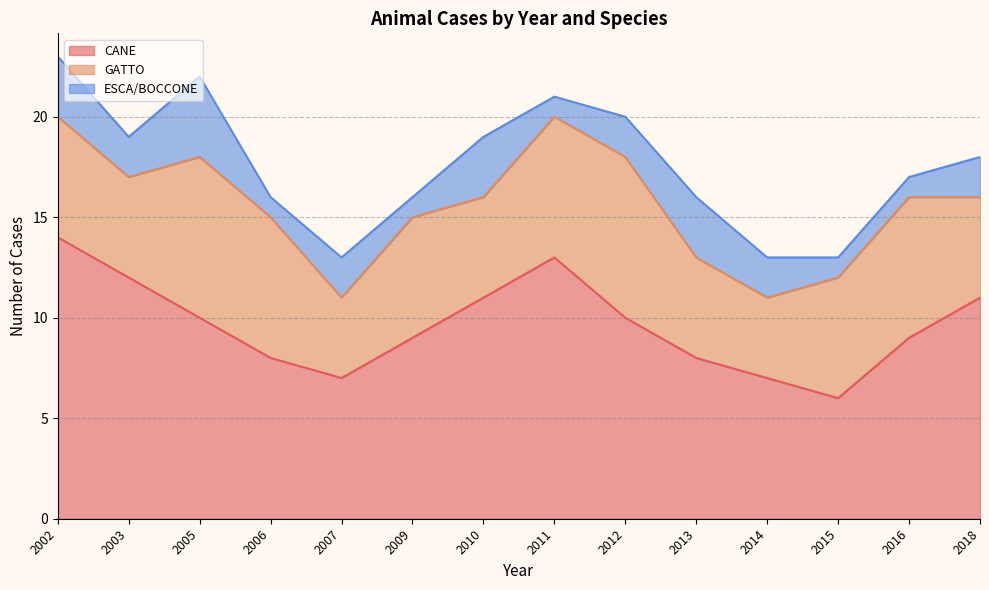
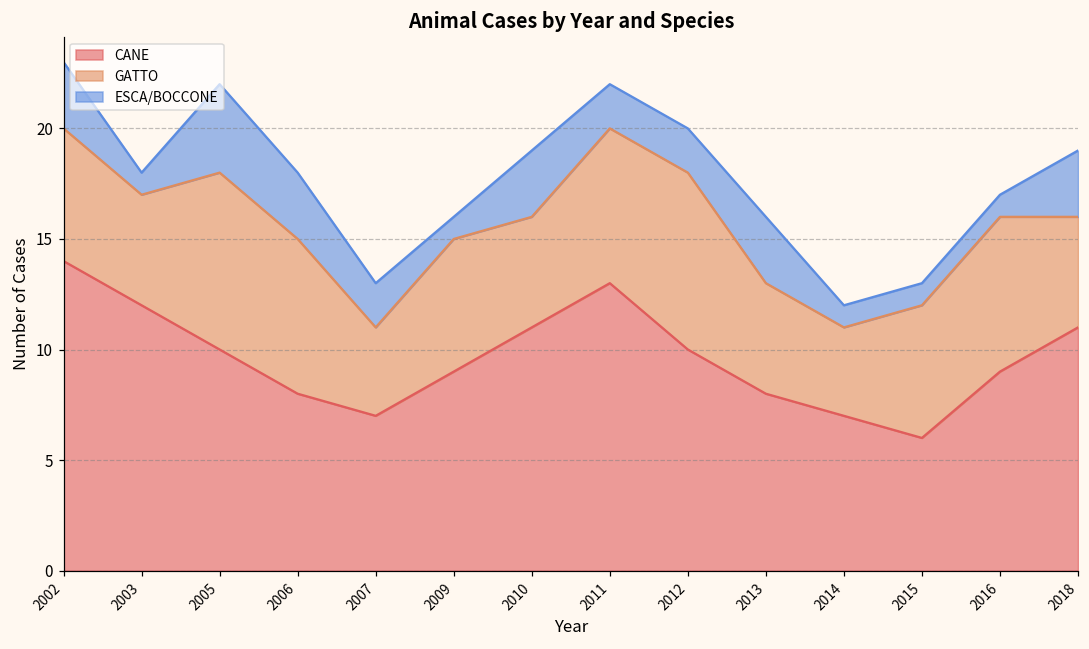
  {
    "ESCA/BOCCONE": {
      "2002": 3,
-     "2003": 2,
-     "2006": 1,
+     "2003": 1,
+     "2006": 3,
      "2007": 2,
      "2009": 1,
      "2010": 3,
-     "2011": 1,
+     "2011": 2,
      "2012": 2,
      "2013": 3,
-     "2014": 2,
+     "2014": 1,
      "2015": 1,
      "2016": 1,
-     "2018": 2
+     "2018": 3
    }
  }
